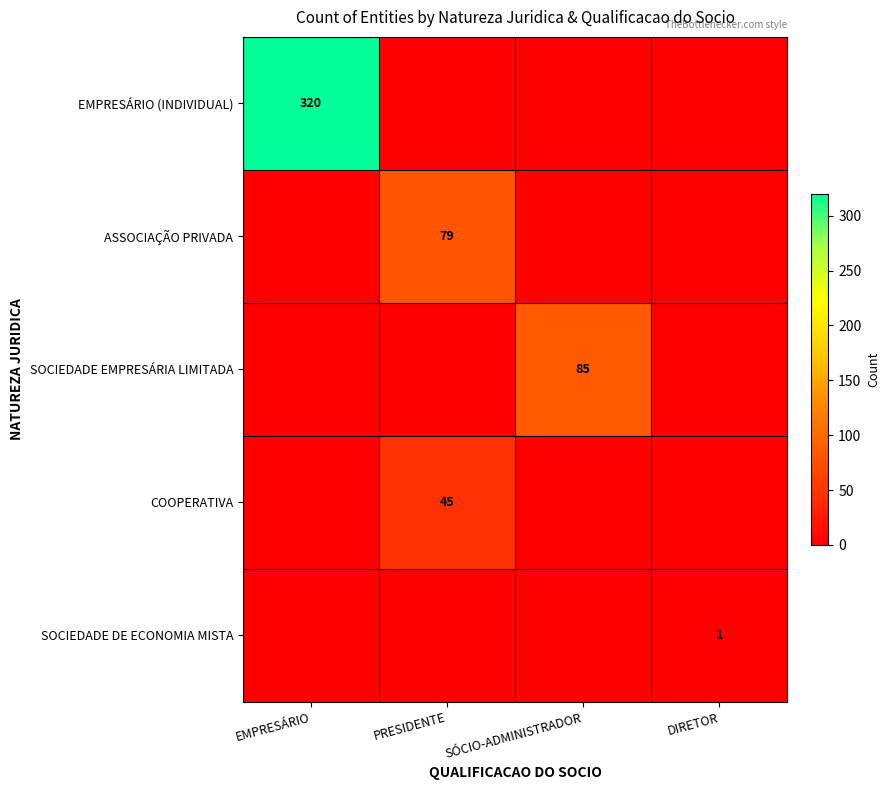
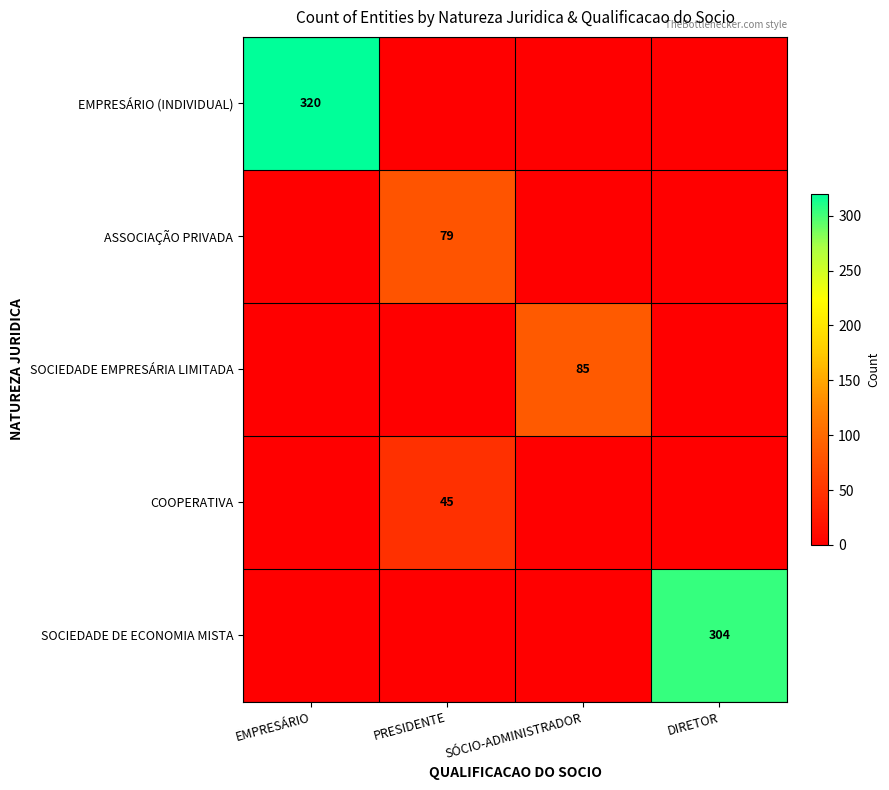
  {
    "EMPRESÁRIO (INDIVIDUAL)": {
      "EMPRESÁRIO": 320
    },
    "ASSOCIAÇÃO PRIVADA": {
      "PRESIDENTE": 79
    },
    "SOCIEDADE EMPRESÁRIA LIMITADA": {
      "SÓCIO-ADMINISTRADOR": 85
    },
    "COOPERATIVA": {
      "PRESIDENTE": 45
    },
    "SOCIEDADE DE ECONOMIA MISTA": {
-     "DIRETOR": 1
+     "DIRETOR": 304
    }
  }
